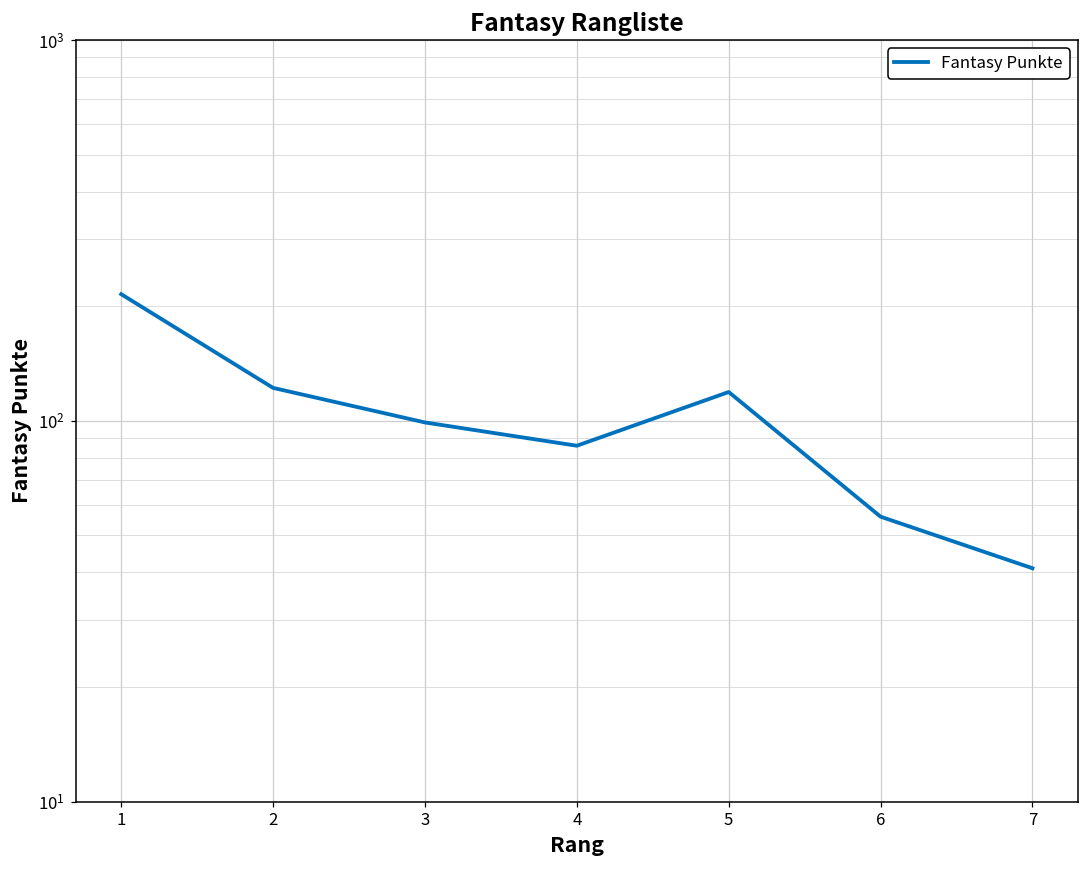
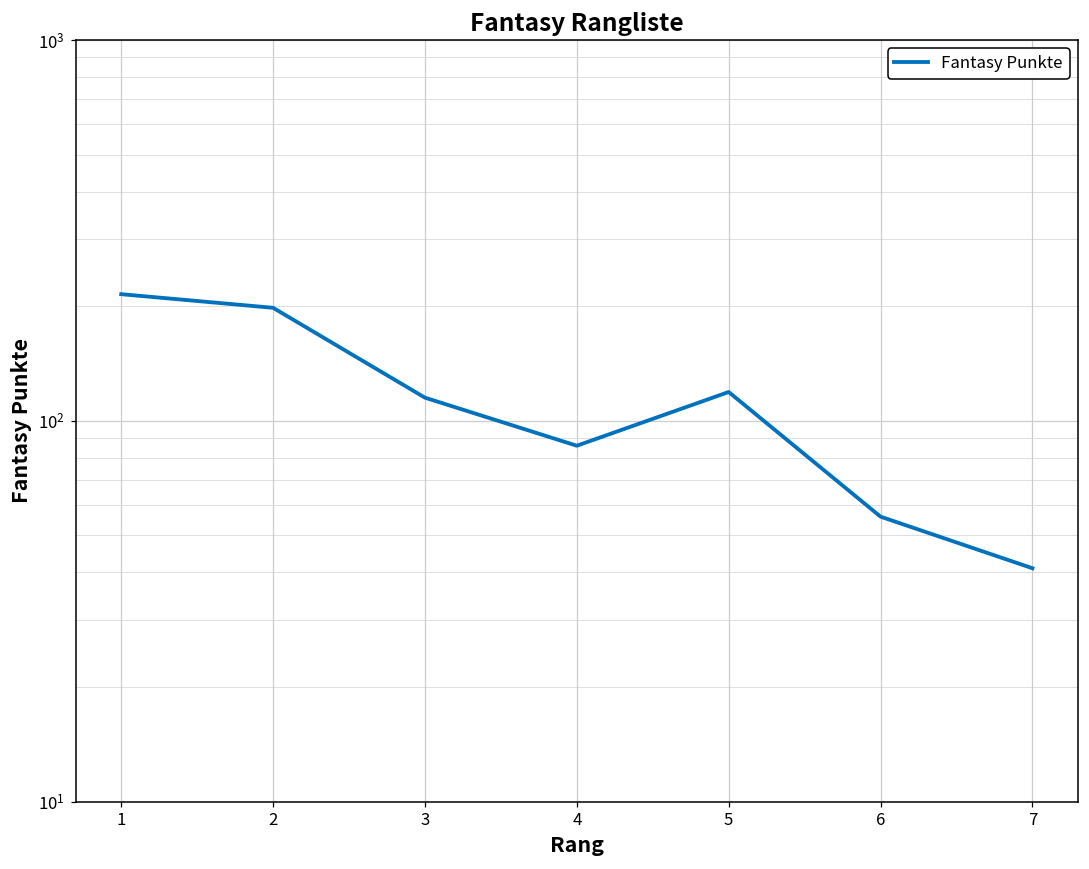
  {
    "1": 220,
-   "2": 122,
-   "3": 99,
+   "2": 200,
+   "3": 115,
    "4": 86,
    "5": 119,
    "6": 56,
    "7": 41
  }
